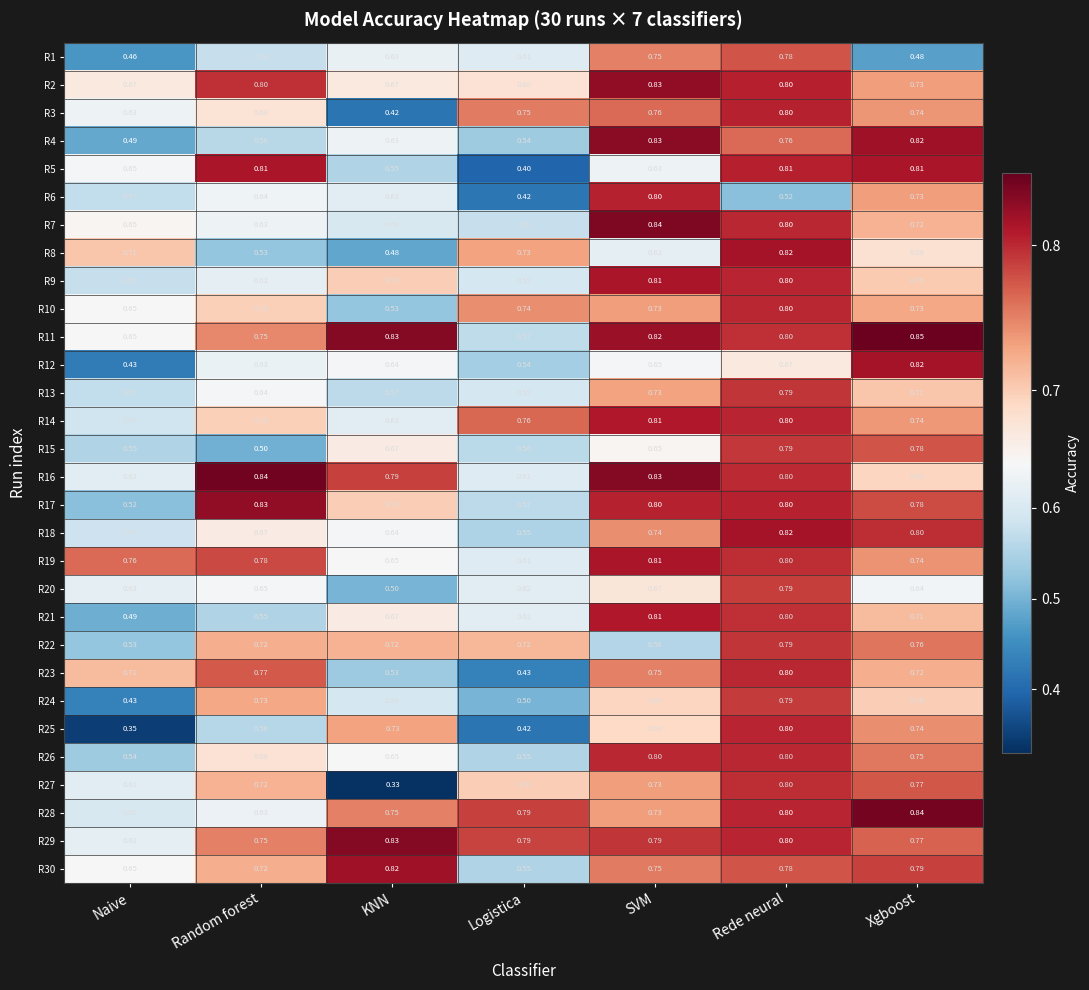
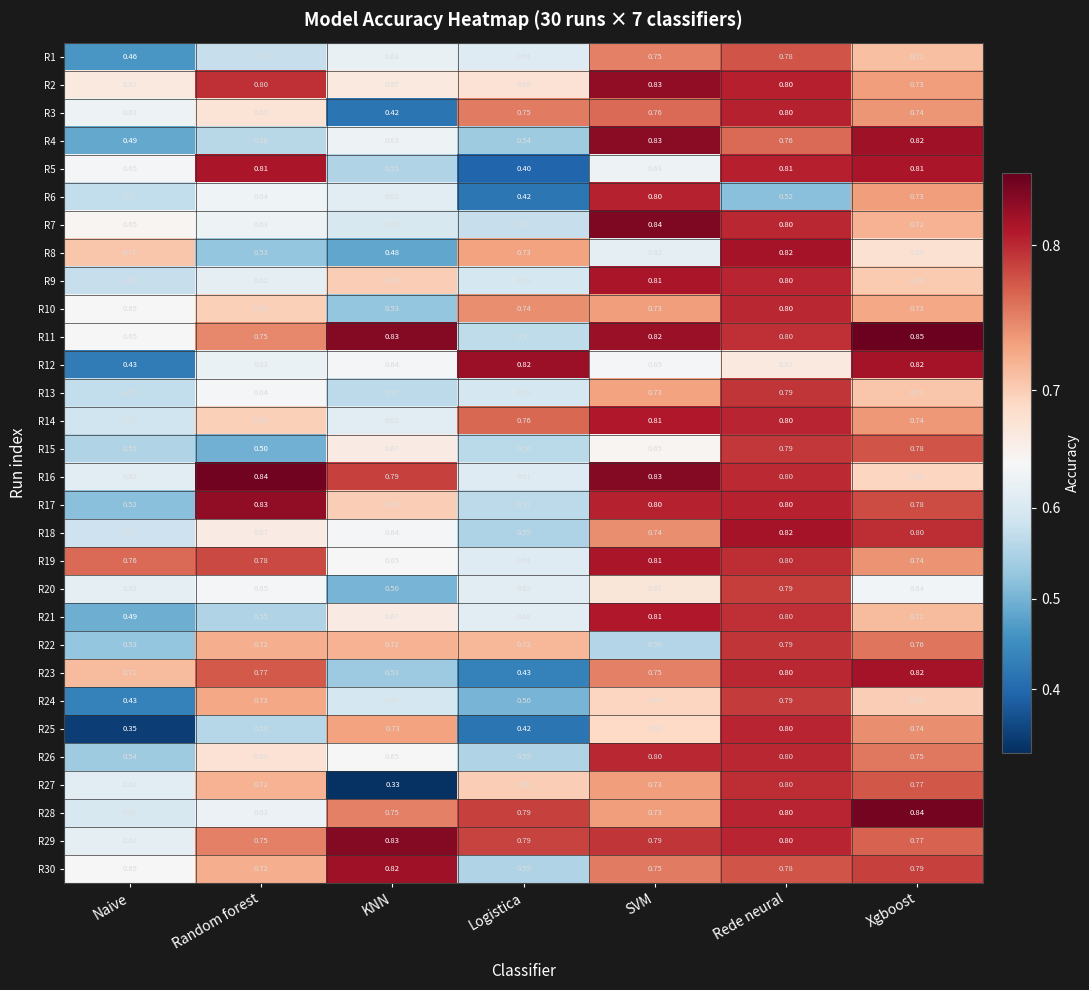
  {
    "R1": {
      "Naive": 0.46,
      "SVM": 0.75,
      "Rede neural": 0.78,
-     "Xgboost": 0.48
+     "Xgboost": 0.71
    },
    "R2": {
      "Random forest": 0.80,
      "SVM": 0.83,
      "Rede neural": 0.80,
      "Xgboost": 0.73
    },
    "R3": {
      "KNN": 0.42,
      "Logistica": 0.75,
      "SVM": 0.76,
      "Rede neural": 0.80,
      "Xgboost": 0.74
    },
    "R4": {
      "Naive": 0.49,
      "Logistica": 0.54,
      "SVM": 0.83,
      "Rede neural": 0.76,
      "Xgboost": 0.82
    },
    "R5": {
      "Random forest": 0.81,
      "Logistica": 0.40,
      "Rede neural": 0.81,
      "Xgboost": 0.81
    },
    "R6": {
      "Logistica": 0.42,
      "SVM": 0.80,
      "Rede neural": 0.52,
      "Xgboost": 0.73
    },
    "R7": {
      "SVM": 0.84,
      "Rede neural": 0.80,
      "Xgboost": 0.72
    },
    "R8": {
      "Naive": 0.71,
      "Random forest": 0.53,
      "KNN": 0.48,
      "Logistica": 0.73,
      "Rede neural": 0.82
    },
    "R9": {
      "SVM": 0.81,
      "Rede neural": 0.80
    },
    "R10": {
      "KNN": 0.53,
      "Logistica": 0.74,
      "SVM": 0.73,
      "Rede neural": 0.80,
      "Xgboost": 0.73
    },
    "R11": {
      "Random forest": 0.75,
      "KNN": 0.83,
      "SVM": 0.82,
      "Rede neural": 0.80,
      "Xgboost": 0.85
    },
    "R12": {
      "Naive": 0.43,
-     "Logistica": 0.54,
+     "Logistica": 0.82,
      "Xgboost": 0.82
    },
    "R13": {
      "SVM": 0.73,
      "Rede neural": 0.79,
      "Xgboost": 0.71
    },
    "R14": {
      "Logistica": 0.76,
      "SVM": 0.81,
      "Rede neural": 0.80,
      "Xgboost": 0.74
    },
    "R15": {
      "Random forest": 0.50,
      "Rede neural": 0.79,
      "Xgboost": 0.78
    },
    "R16": {
      "Random forest": 0.84,
      "KNN": 0.79,
      "SVM": 0.83,
      "Rede neural": 0.80
    },
    "R17": {
      "Naive": 0.52,
      "Random forest": 0.83,
      "SVM": 0.80,
      "Rede neural": 0.80,
      "Xgboost": 0.78
    },
    "R18": {
      "SVM": 0.74,
      "Rede neural": 0.82,
      "Xgboost": 0.80
    },
    "R19": {
      "Naive": 0.76,
      "Random forest": 0.78,
      "SVM": 0.81,
      "Rede neural": 0.80,
      "Xgboost": 0.74
    },
    "R20": {
      "KNN": 0.50,
      "Rede neural": 0.79
    },
    "R21": {
      "Naive": 0.49,
      "SVM": 0.81,
      "Rede neural": 0.80,
      "Xgboost": 0.71
    },
    "R22": {
      "Naive": 0.53,
      "Random forest": 0.72,
      "KNN": 0.72,
      "Logistica": 0.72,
      "Rede neural": 0.79,
      "Xgboost": 0.76
    },
    "R23": {
      "Naive": 0.71,
      "Random forest": 0.77,
      "KNN": 0.53,
      "Logistica": 0.43,
      "SVM": 0.75,
      "Rede neural": 0.80,
-     "Xgboost": 0.72
+     "Xgboost": 0.82
    },
    "R24": {
      "Naive": 0.43,
      "Random forest": 0.73,
      "Logistica": 0.50,
      "Rede neural": 0.79
    },
    "R25": {
      "Naive": 0.35,
      "KNN": 0.73,
      "Logistica": 0.42,
      "Rede neural": 0.80,
      "Xgboost": 0.74
    },
    "R26": {
      "Naive": 0.54,
      "SVM": 0.80,
      "Rede neural": 0.80,
      "Xgboost": 0.75
    },
    "R27": {
      "Random forest": 0.72,
      "KNN": 0.33,
      "SVM": 0.73,
      "Rede neural": 0.80,
      "Xgboost": 0.77
    },
    "R28": {
      "KNN": 0.75,
      "Logistica": 0.79,
      "SVM": 0.73,
      "Rede neural": 0.80,
      "Xgboost": 0.84
    },
    "R29": {
      "Random forest": 0.75,
      "KNN": 0.83,
      "Logistica": 0.79,
      "SVM": 0.79,
      "Rede neural": 0.80,
      "Xgboost": 0.77
    },
    "R30": {
      "Random forest": 0.72,
      "KNN": 0.82,
      "SVM": 0.75,
      "Rede neural": 0.78,
      "Xgboost": 0.79
    }
  }
